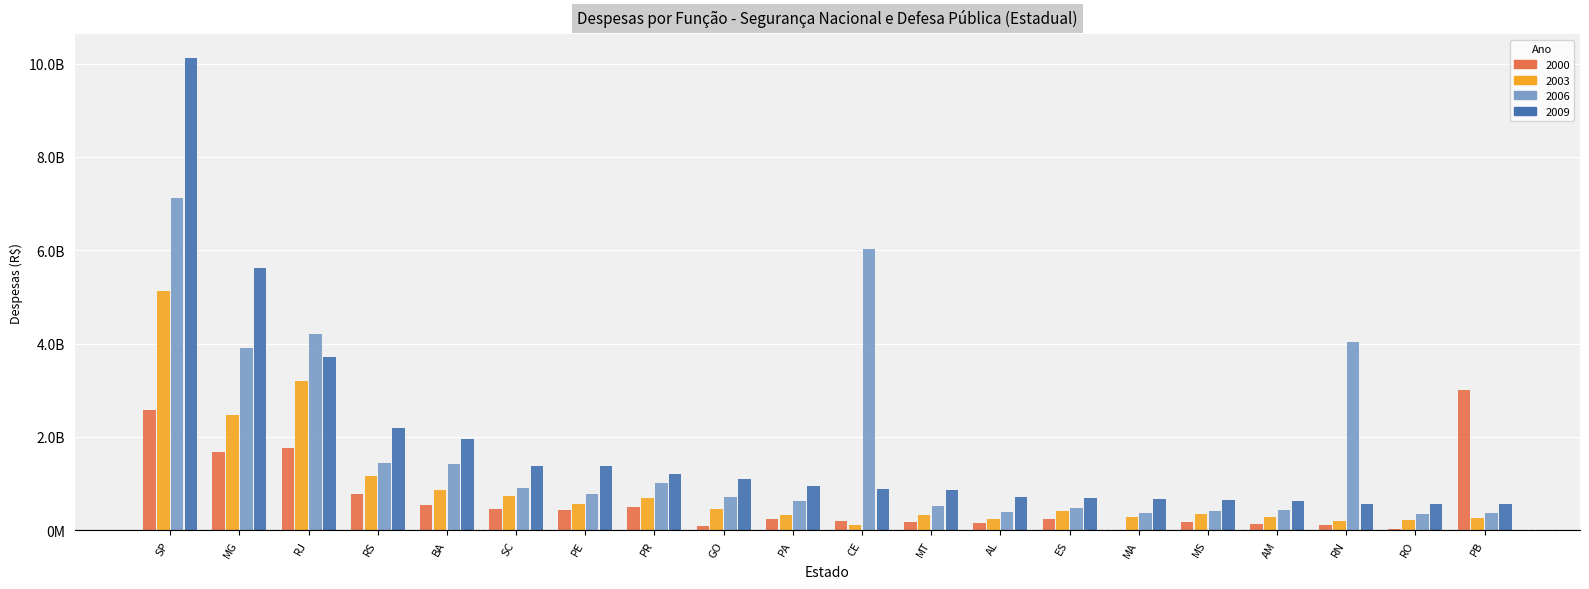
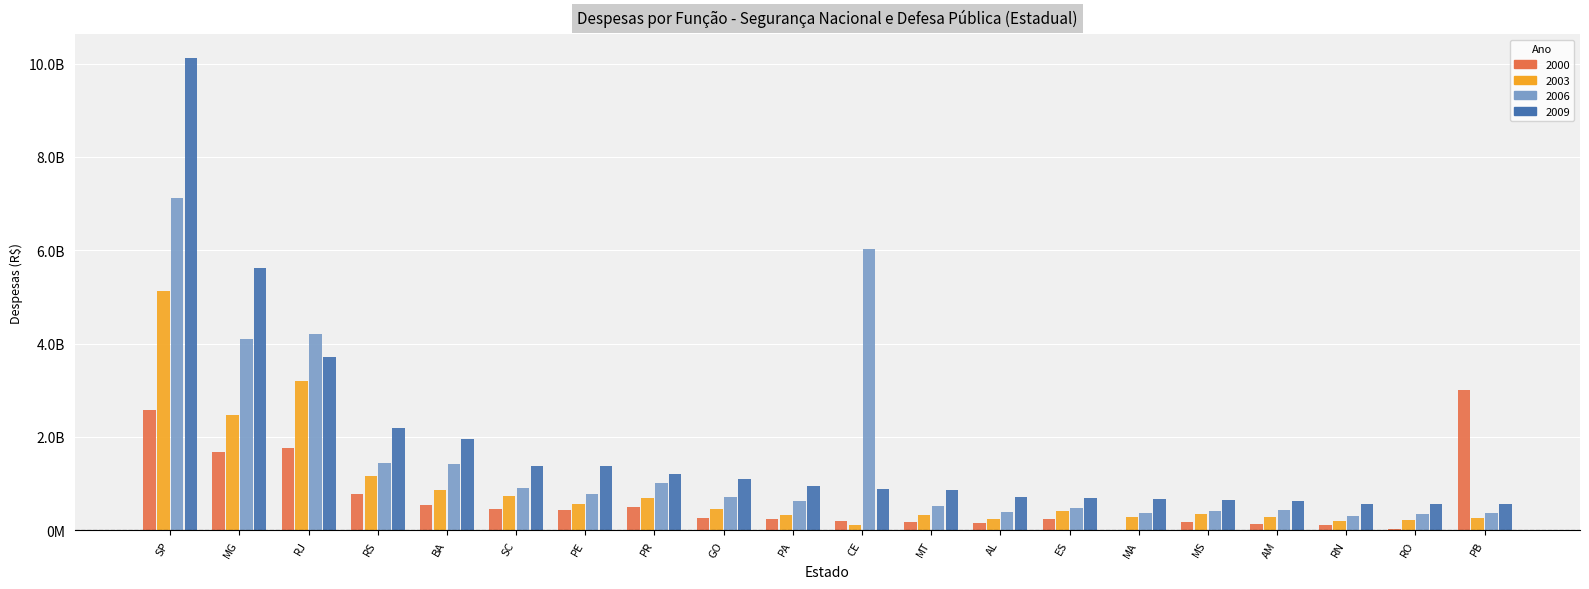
  {
    "2000": {
      "SP": 2600000000,
      "MG": 1700000000,
      "RJ": 1800000000,
      "RS": 800000000,
      "BA": 500000000,
      "SC": 400000000,
      "PE": 400000000,
      "PR": 500000000,
-     "GO": 100000000,
+     "GO": 300000000,
      "PA": 200000000,
      "CE": 200000000,
      "MT": 200000000,
      "AL": 200000000,
      "ES": 200000000,
      "MS": 200000000,
      "AM": 100000000,
      "RN": 100000000,
      "PB": 3000000000
    },
    "2003": {
      "SP": 5100000000,
      "MG": 2500000000,
      "RJ": 3200000000,
      "RS": 1200000000,
      "BA": 900000000,
      "SC": 700000000,
      "PE": 600000000,
      "PR": 700000000,
      "GO": 500000000,
      "PA": 300000000,
      "CE": 100000000,
      "MT": 300000000,
      "AL": 200000000,
      "ES": 400000000,
      "MA": 300000000,
      "MS": 400000000,
      "AM": 300000000,
      "RN": 200000000,
      "RO": 200000000,
      "PB": 300000000
    },
    "2006": {
      "SP": 7100000000,
-     "MG": 3900000000,
+     "MG": 4100000000,
      "RJ": 4200000000,
      "RS": 1400000000,
      "BA": 1400000000,
      "SC": 900000000,
      "PE": 800000000,
      "PR": 1000000000,
      "GO": 700000000,
      "PA": 600000000,
      "CE": 6000000000,
      "MT": 500000000,
      "AL": 400000000,
      "ES": 500000000,
      "MA": 400000000,
      "MS": 400000000,
      "AM": 400000000,
-     "RN": 4000000000,
+     "RN": 300000000,
      "RO": 400000000,
      "PB": 400000000
    },
    "2009": {
      "SP": 10100000000,
      "MG": 5600000000,
      "RJ": 3700000000,
      "RS": 2200000000,
      "BA": 2000000000,
      "SC": 1400000000,
      "PE": 1400000000,
      "PR": 1200000000,
      "GO": 1100000000,
      "PA": 900000000,
      "CE": 900000000,
      "MT": 900000000,
      "AL": 700000000,
      "ES": 700000000,
      "MA": 700000000,
      "MS": 600000000,
      "AM": 600000000,
      "RN": 600000000,
      "RO": 600000000,
      "PB": 600000000
    }
  }
